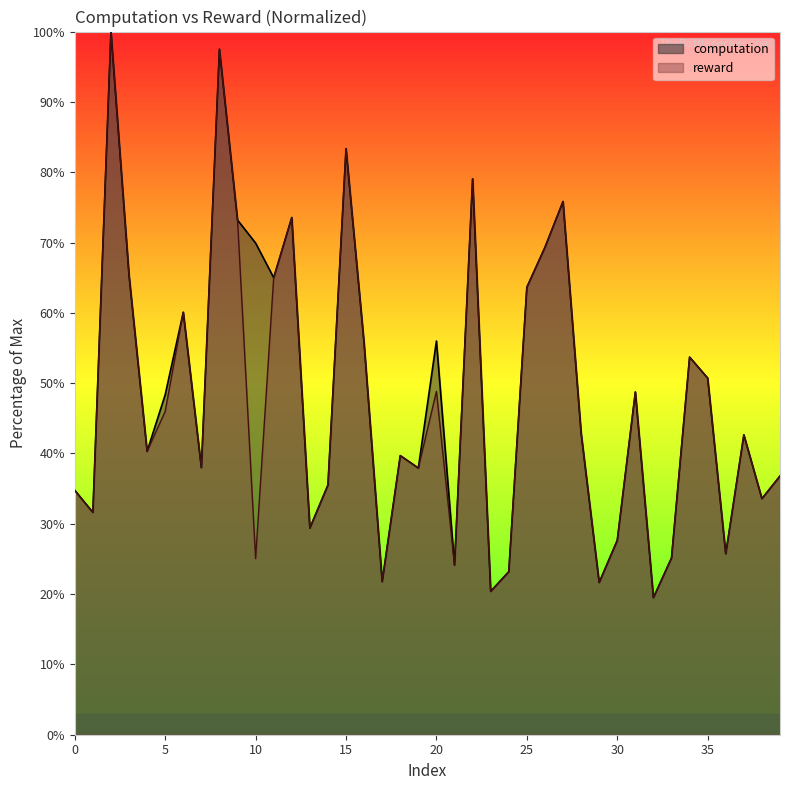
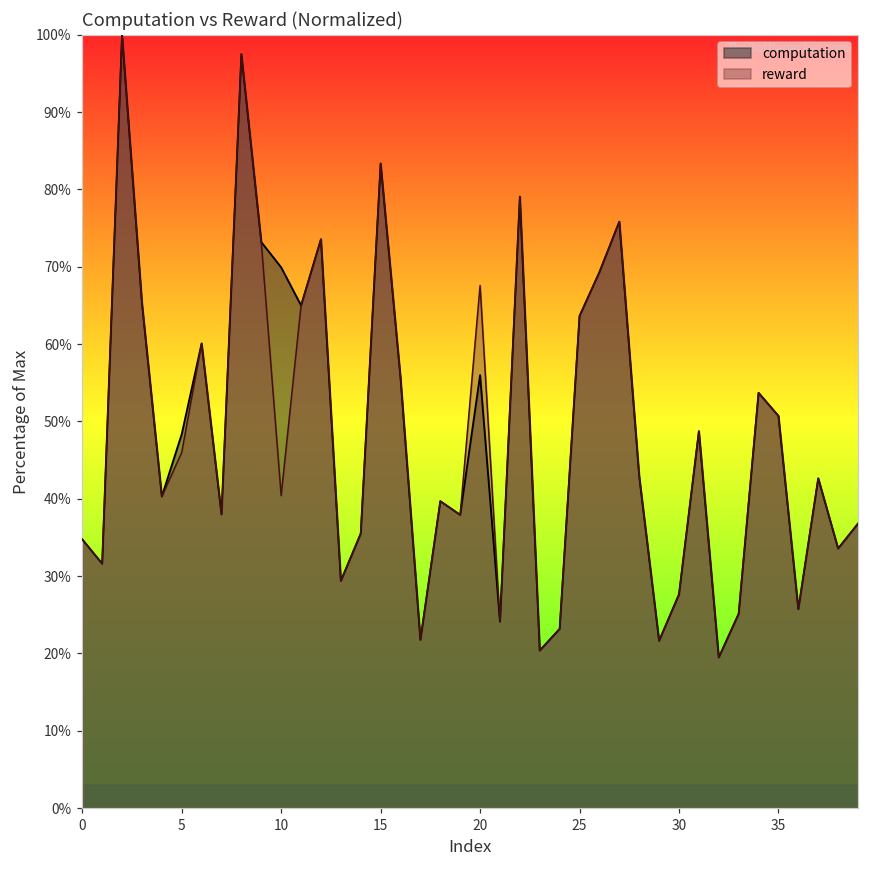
  {
    "computation": {
      "5": "48%",
      "10": "70%",
      "20": "56%"
    },
    "reward": {
      "5": "46%",
-     "10": "25%",
-     "20": "49%"
+     "10": "40%",
+     "20": "68%"
    }
  }
